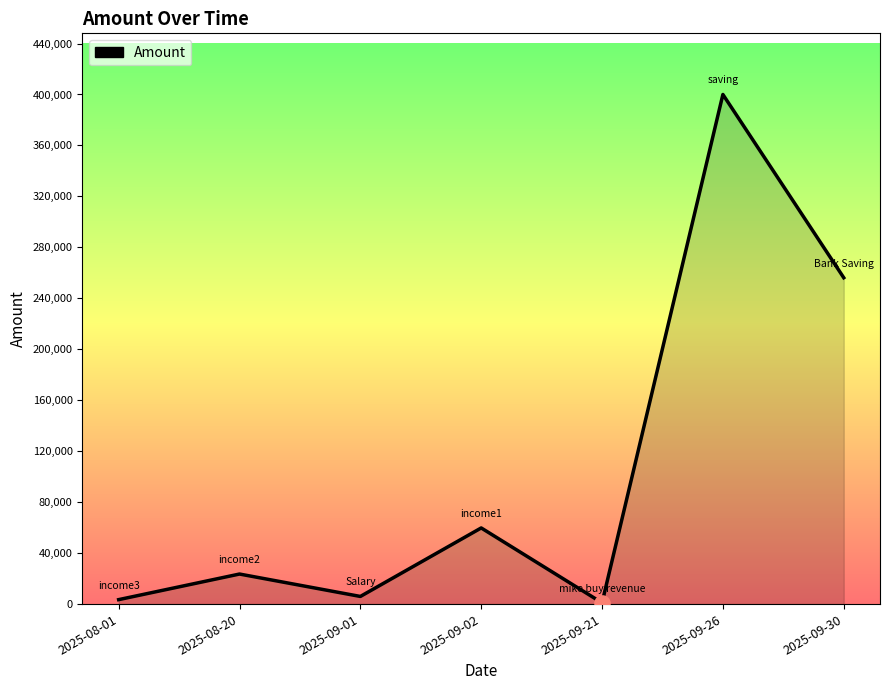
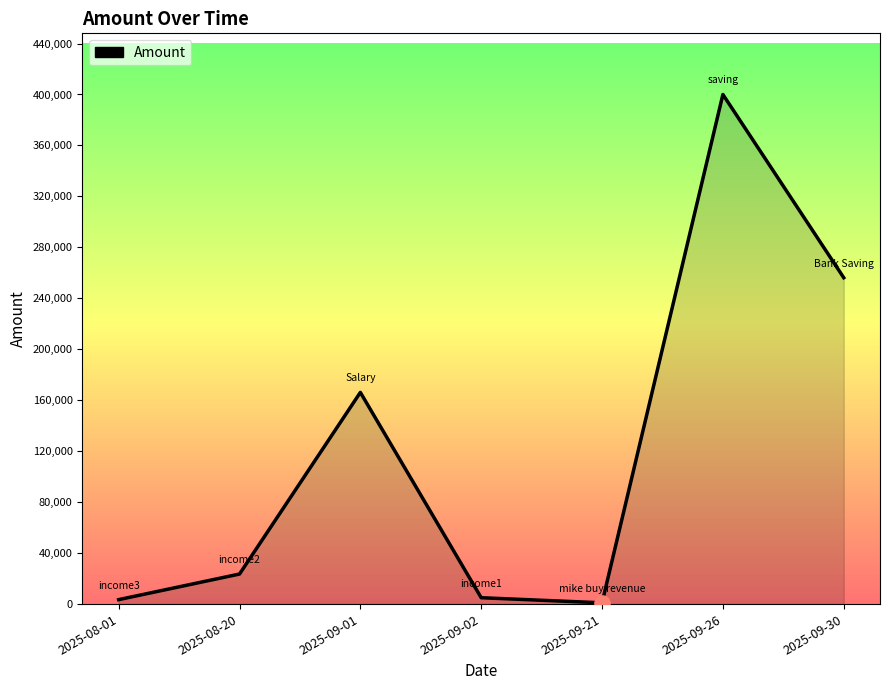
  {
    "Amount": {
      "2025-08-01": "4,000",
      "2025-08-20": "24,000",
-     "2025-09-01": "6,000",
-     "2025-09-02": "60,000",
+     "2025-09-01": "166,000",
+     "2025-09-02": "5,000",
      "2025-09-26": "400,000",
      "2025-09-30": "256,000"
    }
  }
